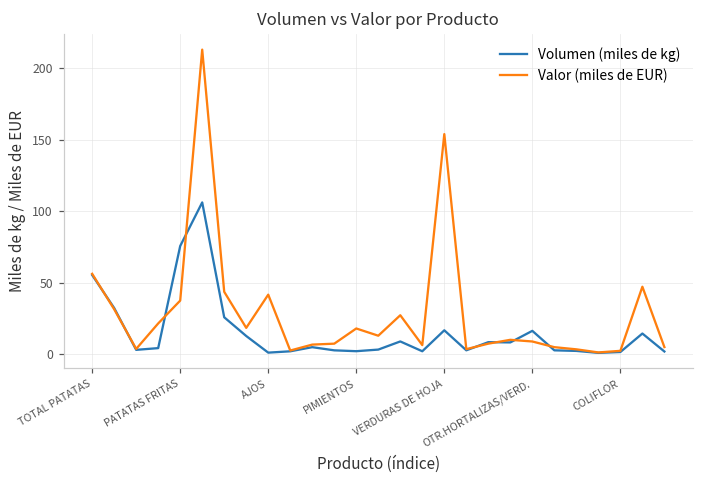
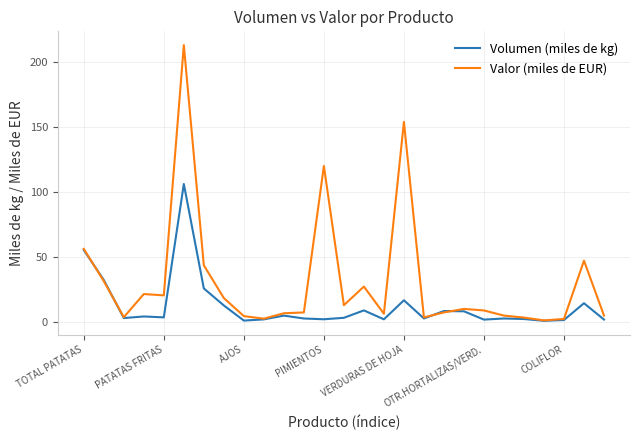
  {
    "Volumen (miles de kg)": {
-     "PATATAS FRITAS": 76,
+     "PATATAS FRITAS": 3,
      "AJOS": 1,
      "PIMIENTOS": 2,
      "VERDURAS DE HOJA": 17,
-     "OTR.HORTALIZAS/VERD.": 16
+     "OTR.HORTALIZAS/VERD.": 2
    },
    "Valor (miles de EUR)": {
-     "PATATAS FRITAS": 37,
-     "AJOS": 41,
-     "PIMIENTOS": 18,
+     "PATATAS FRITAS": 20,
+     "AJOS": 4,
+     "PIMIENTOS": 120,
      "VERDURAS DE HOJA": 154,
      "OTR.HORTALIZAS/VERD.": 9
    }
  }
